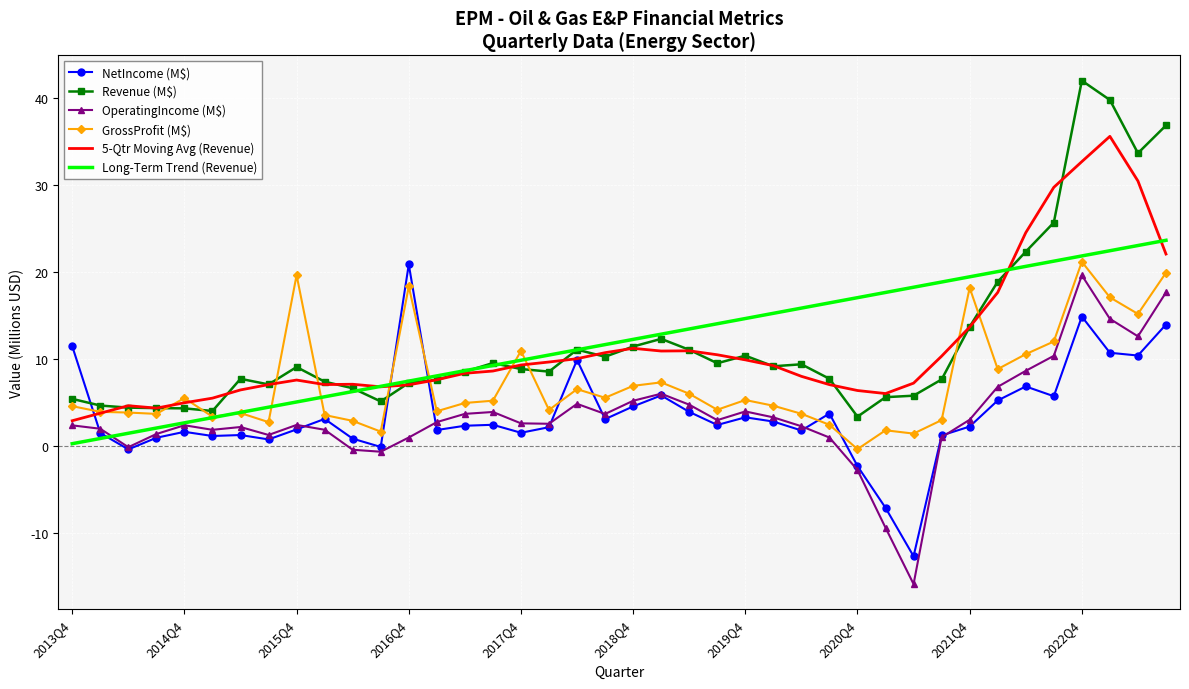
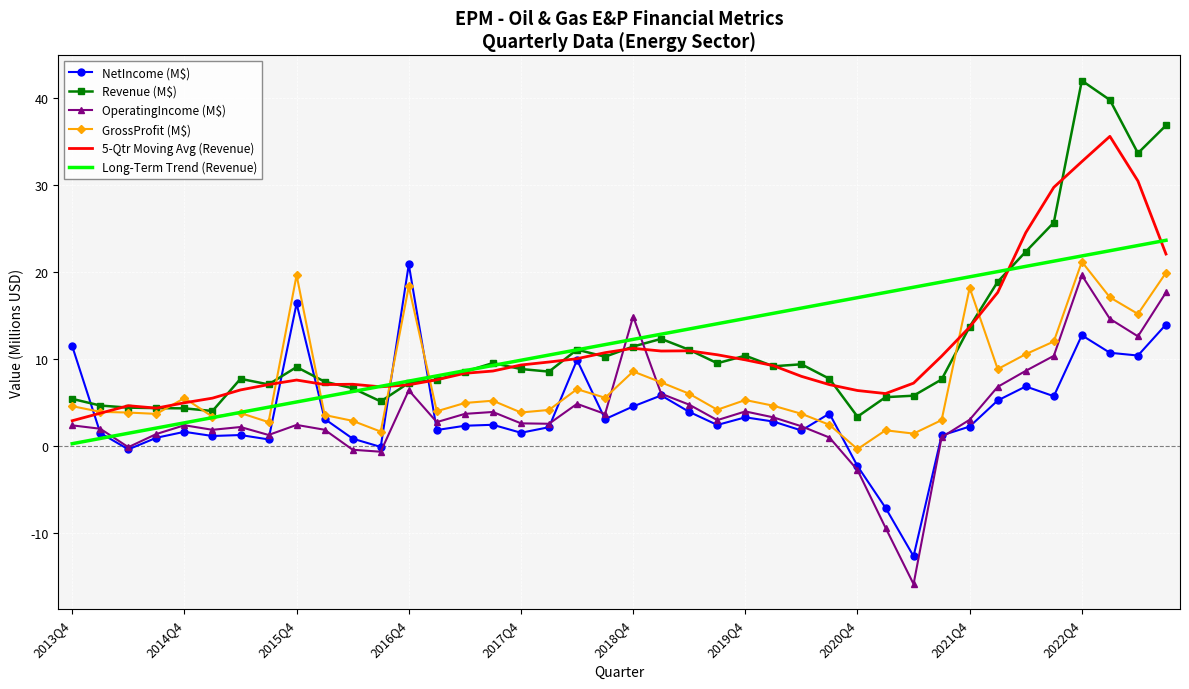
  {
    "NetIncome (M$)": {
      "2013Q4": 11,
      "2014Q4": 2,
-     "2015Q4": 2,
+     "2015Q4": 16,
      "2016Q4": 21,
      "2017Q4": 2,
      "2018Q4": 5,
      "2019Q4": 3,
      "2020Q4": -2,
      "2021Q4": 2,
-     "2022Q4": 15
+     "2022Q4": 13
    },
    "Revenue (M$)": {
      "2013Q4": 5,
      "2014Q4": 4,
      "2015Q4": 9,
      "2017Q4": 9,
      "2019Q4": 10,
      "2020Q4": 3,
      "2022Q4": 42
    },
    "OperatingIncome (M$)": {
      "2013Q4": 2,
      "2015Q4": 2,
-     "2016Q4": 1,
+     "2016Q4": 6,
      "2017Q4": 3,
-     "2018Q4": 5,
+     "2018Q4": 15,
      "2019Q4": 4,
      "2020Q4": -3,
      "2021Q4": 3,
      "2022Q4": 20
    },
    "GrossProfit (M$)": {
      "2013Q4": 5,
      "2014Q4": 5,
      "2015Q4": 20,
      "2016Q4": 18,
-     "2017Q4": 11,
-     "2018Q4": 7,
+     "2017Q4": 4,
+     "2018Q4": 9,
      "2019Q4": 5,
      "2020Q4": 0,
      "2021Q4": 18,
      "2022Q4": 21
    },
    "5-Qtr Moving Avg (Revenue)": {
      "2013Q4": 3,
      "2014Q4": 5,
      "2015Q4": 8,
      "2017Q4": 9,
      "2019Q4": 10,
      "2020Q4": 6,
      "2022Q4": 33
    },
    "Long-Term Trend (Revenue)": {
      "2013Q4": 0,
      "2015Q4": 5,
      "2017Q4": 10,
      "2018Q4": 12,
      "2019Q4": 15,
      "2020Q4": 17,
      "2021Q4": 19,
      "2022Q4": 22
    }
  }
